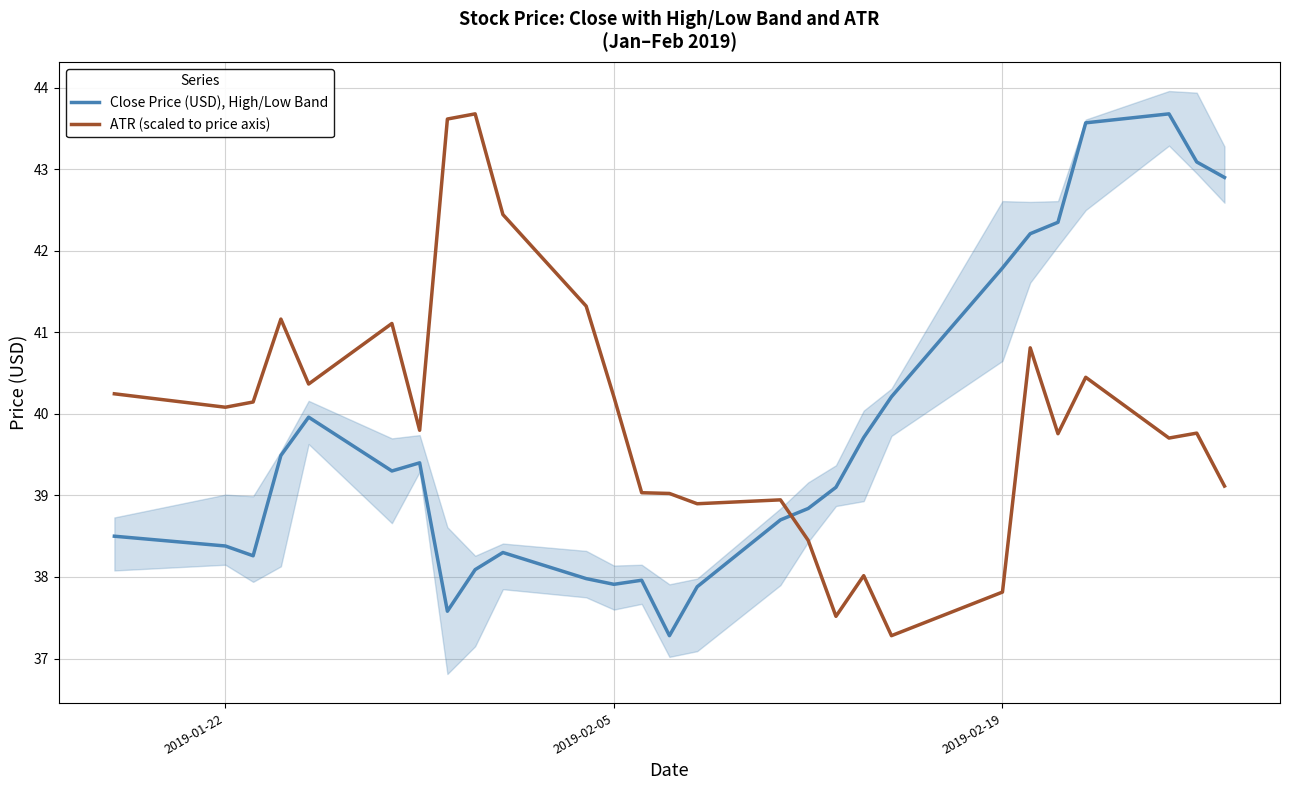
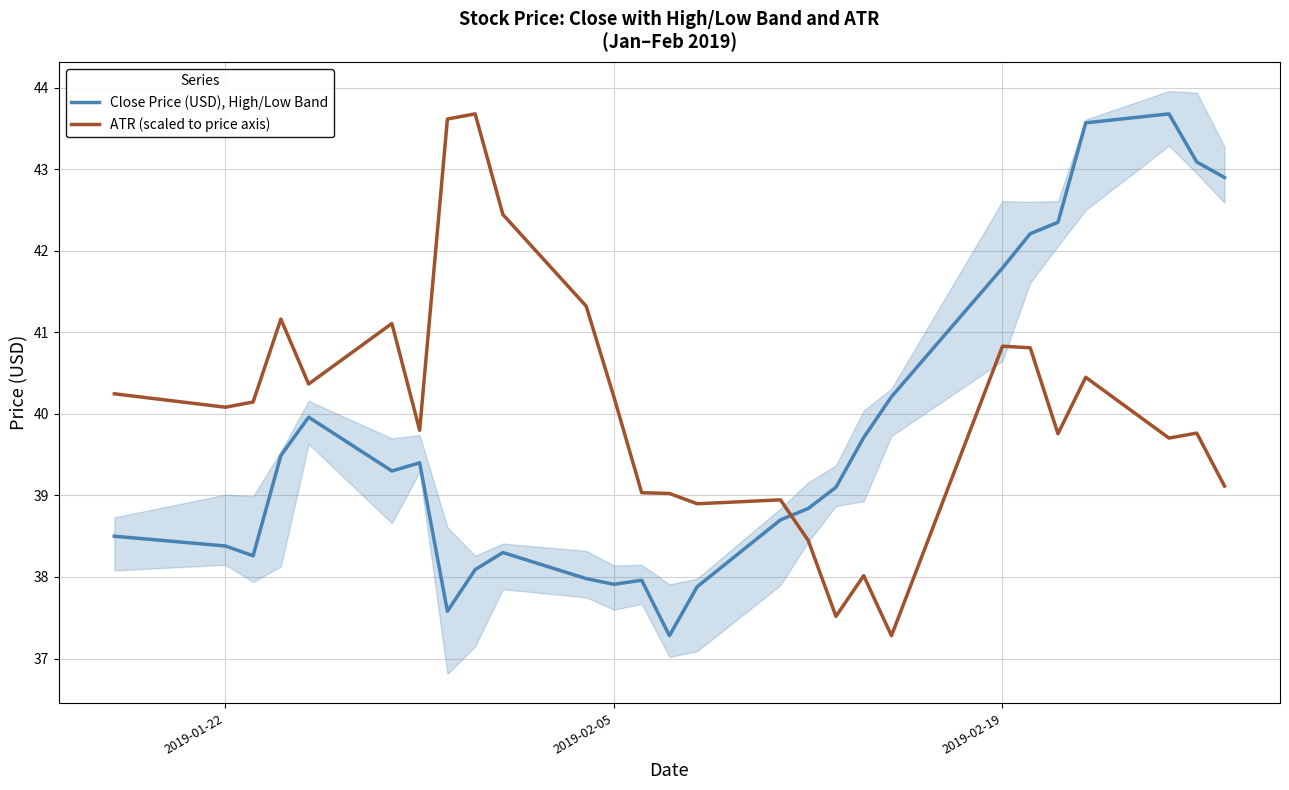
  {
    "ATR (scaled to price axis)": {
      "2019-01-22": 40.1,
      "2019-02-05": 40.2,
-     "2019-02-19": 37.8
+     "2019-02-19": 40.8
    }
  }
